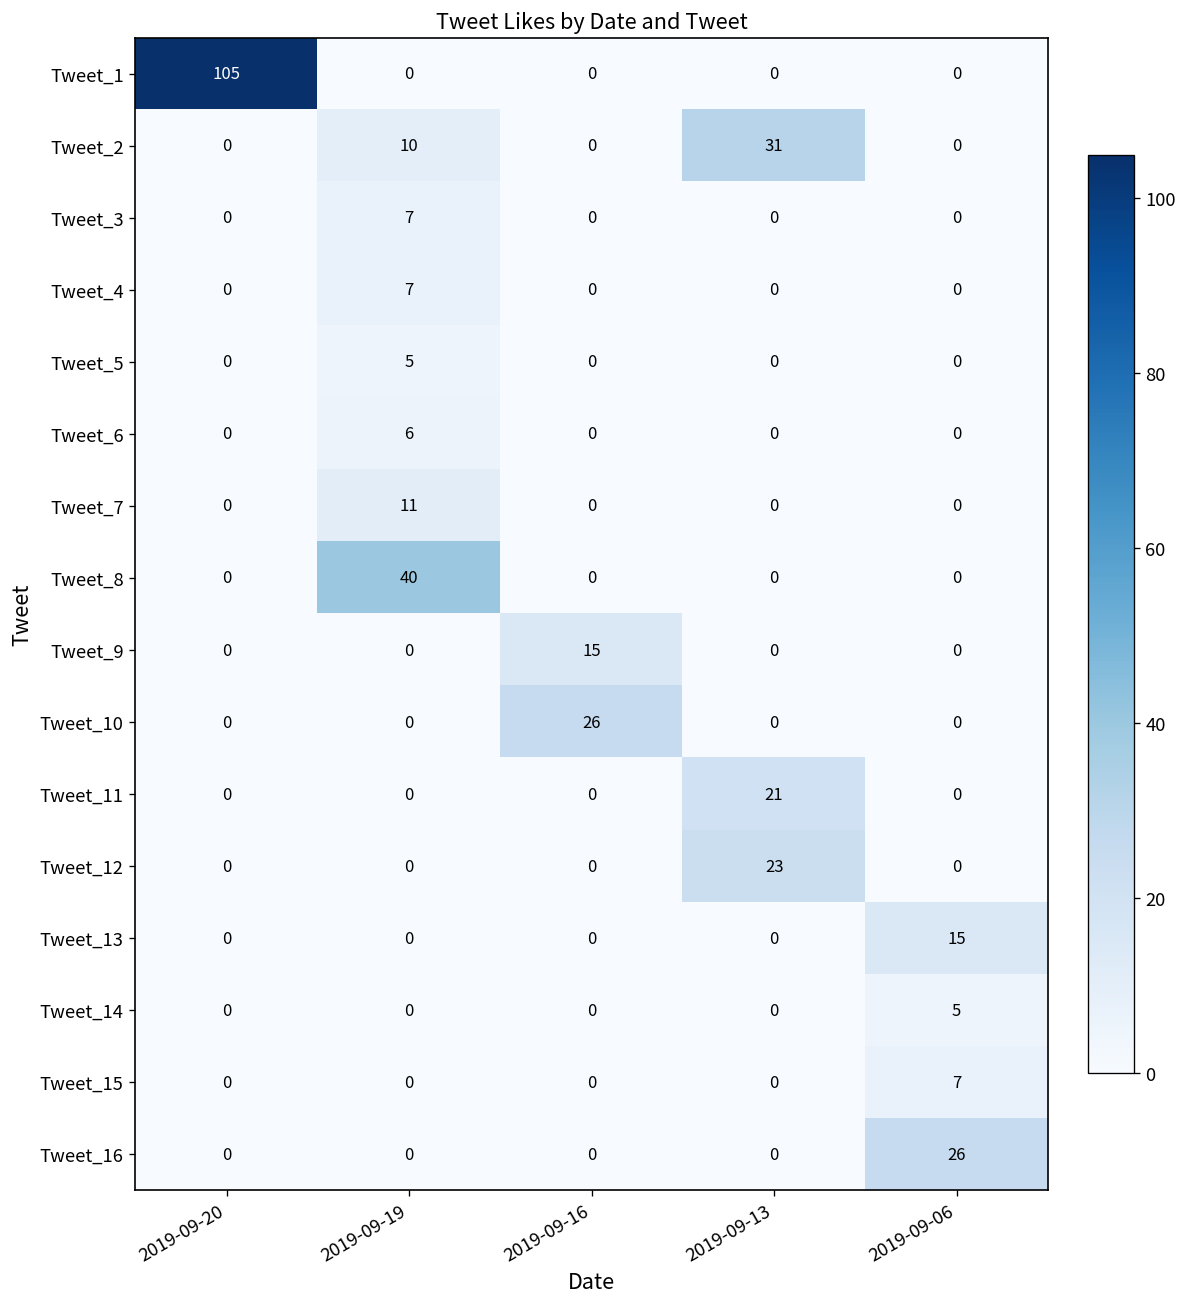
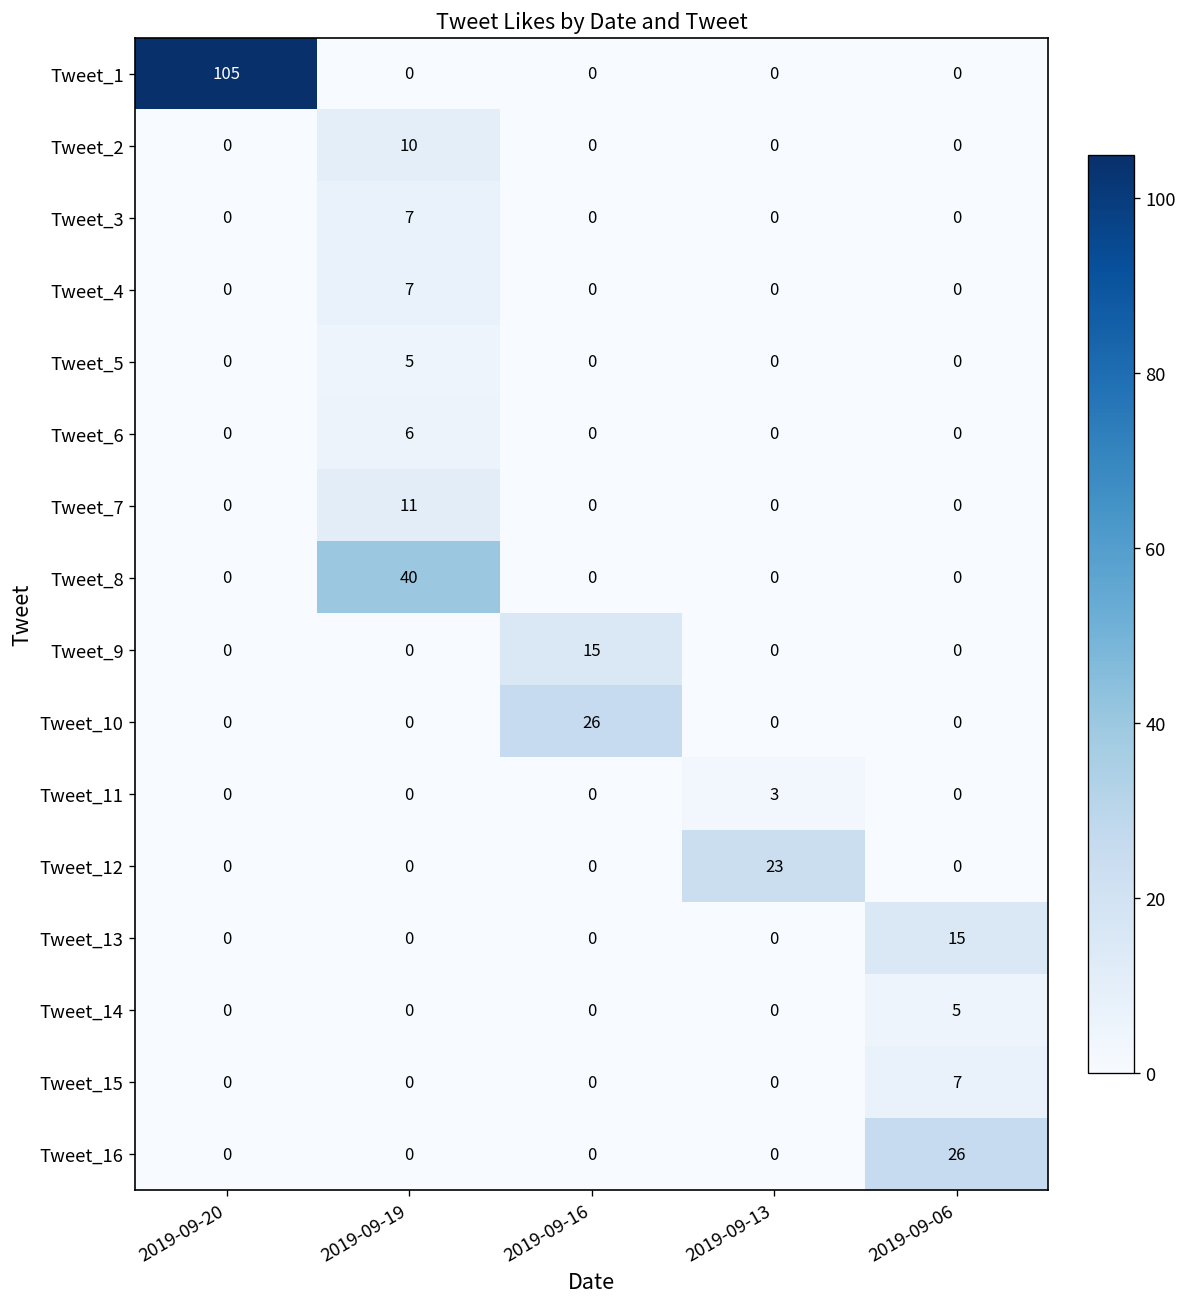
  {
    "Tweet_1": {
      "2019-09-20": 105,
      "2019-09-19": 0,
      "2019-09-16": 0,
      "2019-09-13": 0,
      "2019-09-06": 0
    },
    "Tweet_2": {
      "2019-09-20": 0,
      "2019-09-19": 10,
      "2019-09-16": 0,
-     "2019-09-13": 31,
+     "2019-09-13": 0,
      "2019-09-06": 0
    },
    "Tweet_3": {
      "2019-09-20": 0,
      "2019-09-19": 7,
      "2019-09-16": 0,
      "2019-09-13": 0,
      "2019-09-06": 0
    },
    "Tweet_4": {
      "2019-09-20": 0,
      "2019-09-19": 7,
      "2019-09-16": 0,
      "2019-09-13": 0,
      "2019-09-06": 0
    },
    "Tweet_5": {
      "2019-09-20": 0,
      "2019-09-19": 5,
      "2019-09-16": 0,
      "2019-09-13": 0,
      "2019-09-06": 0
    },
    "Tweet_6": {
      "2019-09-20": 0,
      "2019-09-19": 6,
      "2019-09-16": 0,
      "2019-09-13": 0,
      "2019-09-06": 0
    },
    "Tweet_7": {
      "2019-09-20": 0,
      "2019-09-19": 11,
      "2019-09-16": 0,
      "2019-09-13": 0,
      "2019-09-06": 0
    },
    "Tweet_8": {
      "2019-09-20": 0,
      "2019-09-19": 40,
      "2019-09-16": 0,
      "2019-09-13": 0,
      "2019-09-06": 0
    },
    "Tweet_9": {
      "2019-09-20": 0,
      "2019-09-19": 0,
      "2019-09-16": 15,
      "2019-09-13": 0,
      "2019-09-06": 0
    },
    "Tweet_10": {
      "2019-09-20": 0,
      "2019-09-19": 0,
      "2019-09-16": 26,
      "2019-09-13": 0,
      "2019-09-06": 0
    },
    "Tweet_11": {
      "2019-09-20": 0,
      "2019-09-19": 0,
      "2019-09-16": 0,
-     "2019-09-13": 21,
+     "2019-09-13": 3,
      "2019-09-06": 0
    },
    "Tweet_12": {
      "2019-09-20": 0,
      "2019-09-19": 0,
      "2019-09-16": 0,
      "2019-09-13": 23,
      "2019-09-06": 0
    },
    "Tweet_13": {
      "2019-09-20": 0,
      "2019-09-19": 0,
      "2019-09-16": 0,
      "2019-09-13": 0,
      "2019-09-06": 15
    },
    "Tweet_14": {
      "2019-09-20": 0,
      "2019-09-19": 0,
      "2019-09-16": 0,
      "2019-09-13": 0,
      "2019-09-06": 5
    },
    "Tweet_15": {
      "2019-09-20": 0,
      "2019-09-19": 0,
      "2019-09-16": 0,
      "2019-09-13": 0,
      "2019-09-06": 7
    },
    "Tweet_16": {
      "2019-09-20": 0,
      "2019-09-19": 0,
      "2019-09-16": 0,
      "2019-09-13": 0,
      "2019-09-06": 26
    }
  }
